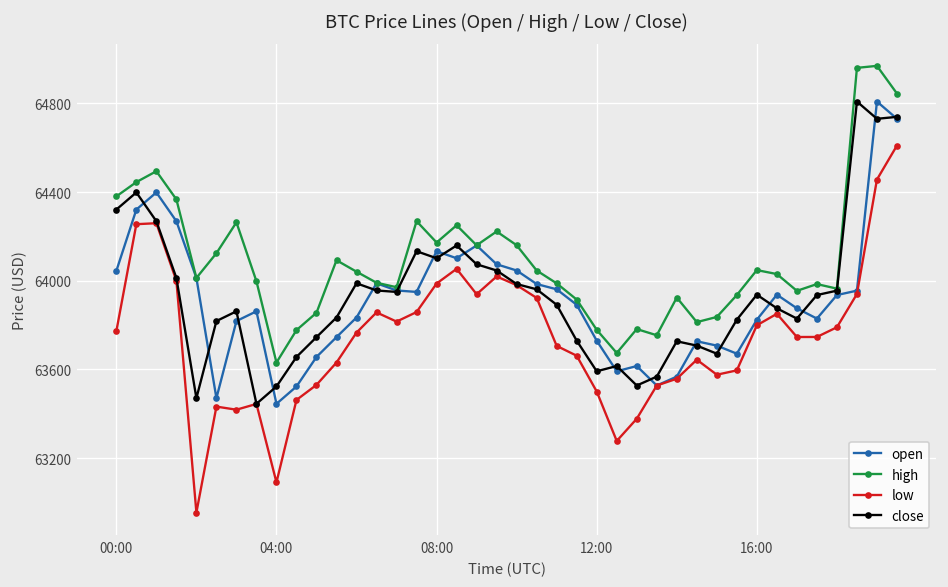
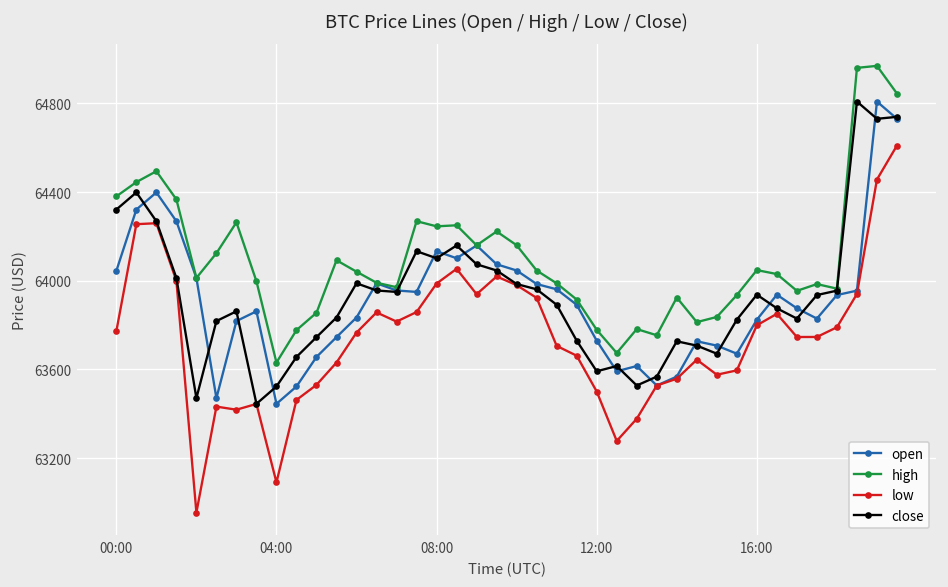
  {
    "open": {
      "00:00": 64040,
      "04:00": 63440,
      "08:00": 64130,
      "12:00": 63730,
      "16:00": 63820
    },
    "high": {
      "00:00": 64380,
      "04:00": 63630,
-     "08:00": 64170,
+     "08:00": 64250,
      "12:00": 63780,
      "16:00": 64050
    },
    "low": {
      "00:00": 63770,
      "04:00": 63090,
      "08:00": 63990,
      "12:00": 63500,
      "16:00": 63800
    },
    "close": {
      "00:00": 64320,
      "04:00": 63520,
      "08:00": 64100,
      "12:00": 63590,
      "16:00": 63940
    }
  }
